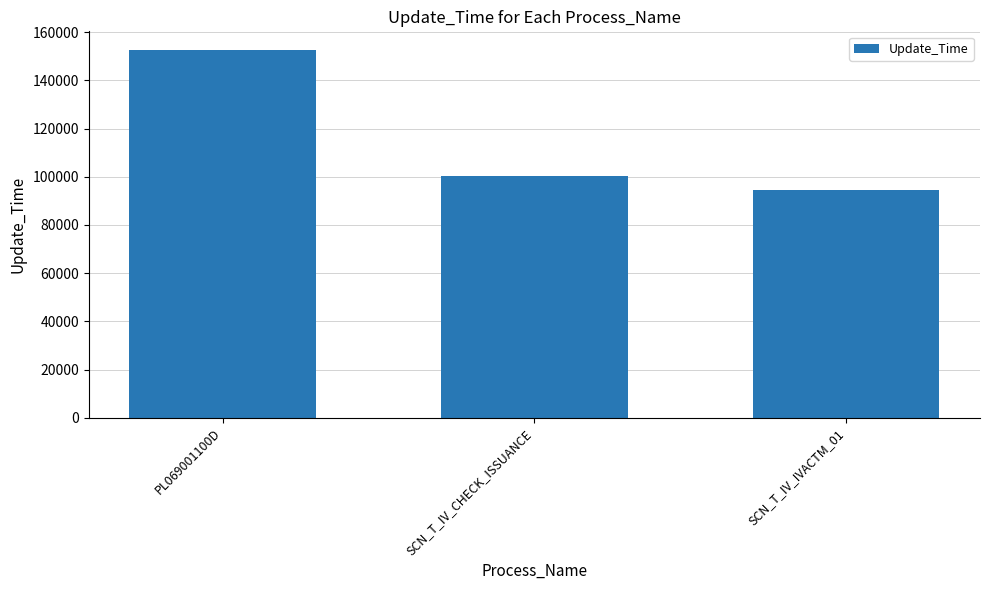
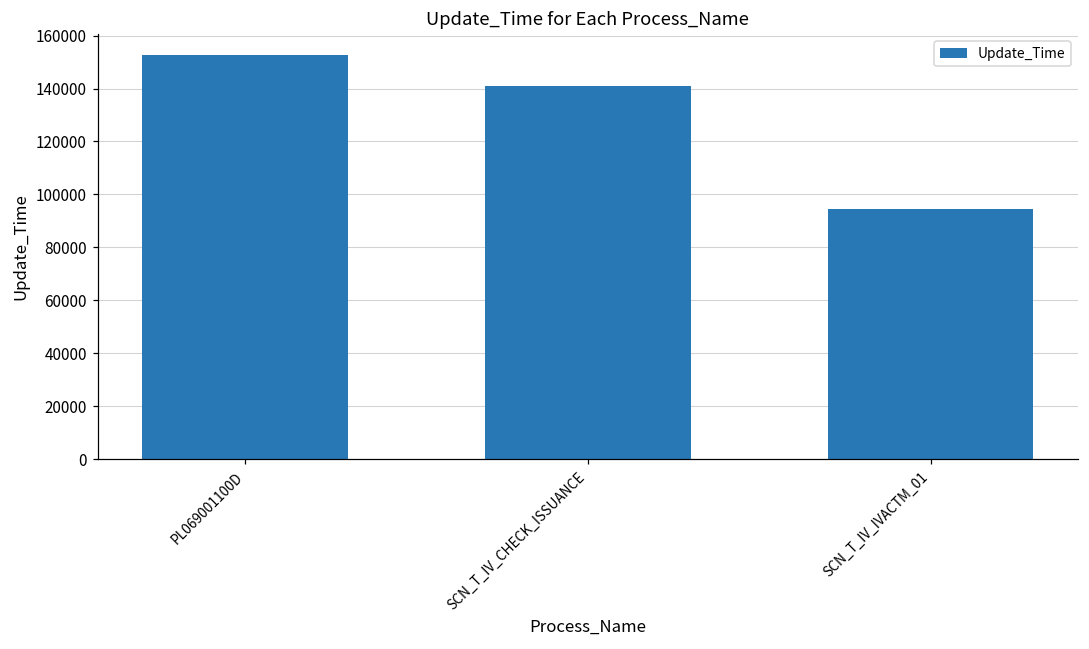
  {
    "PL069001100D": 153000,
-   "SCN_T_IV_CHECK_ISSUANCE": 100000,
+   "SCN_T_IV_CHECK_ISSUANCE": 141000,
    "SCN_T_IV_IVACTM_01": 95000
  }
